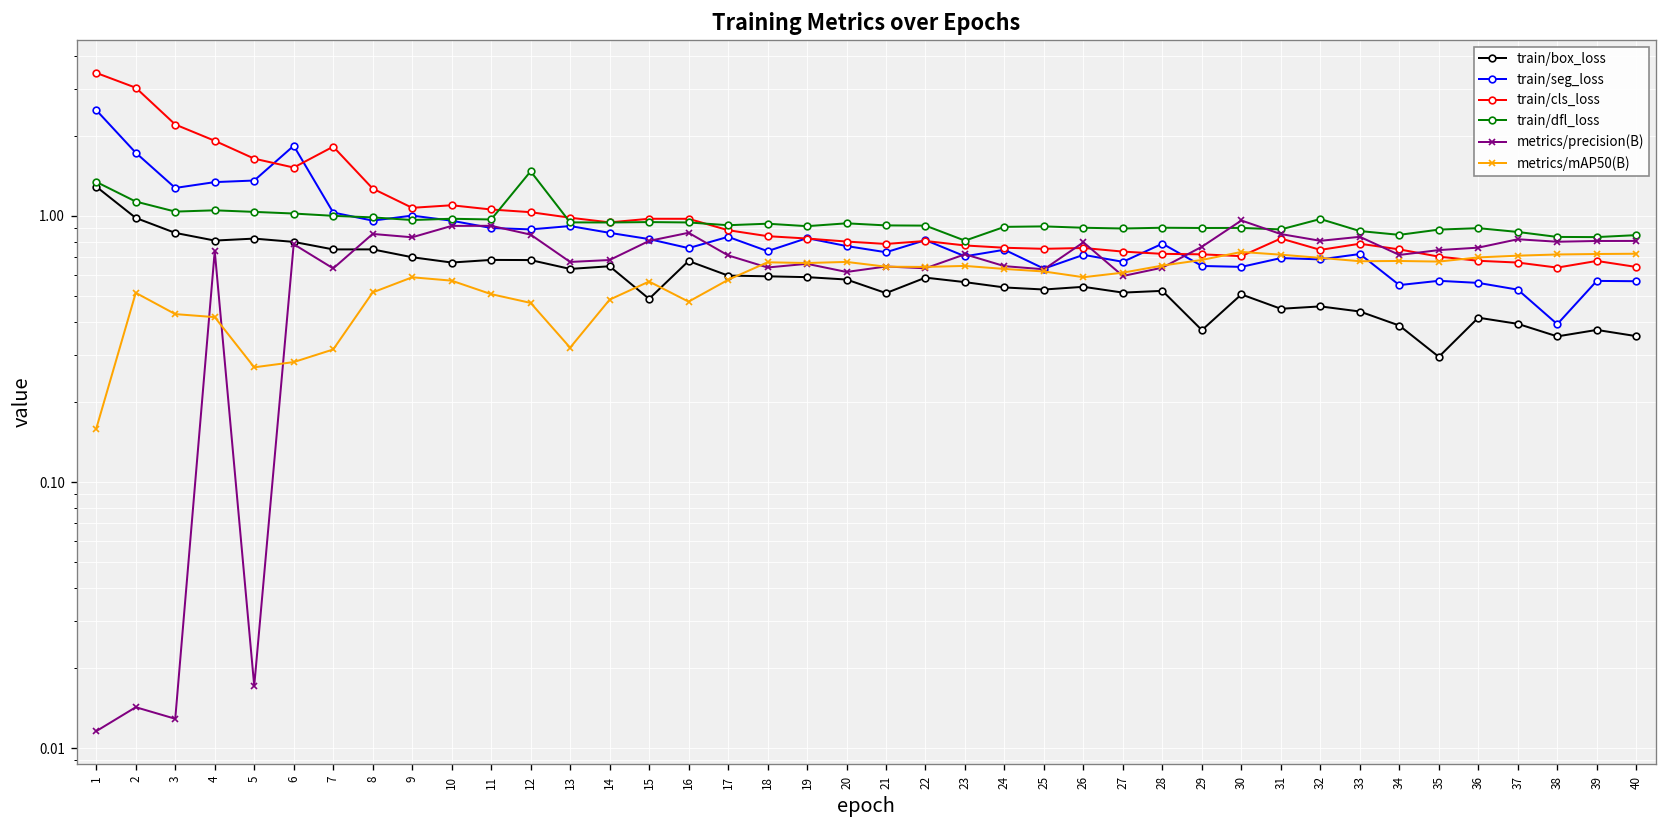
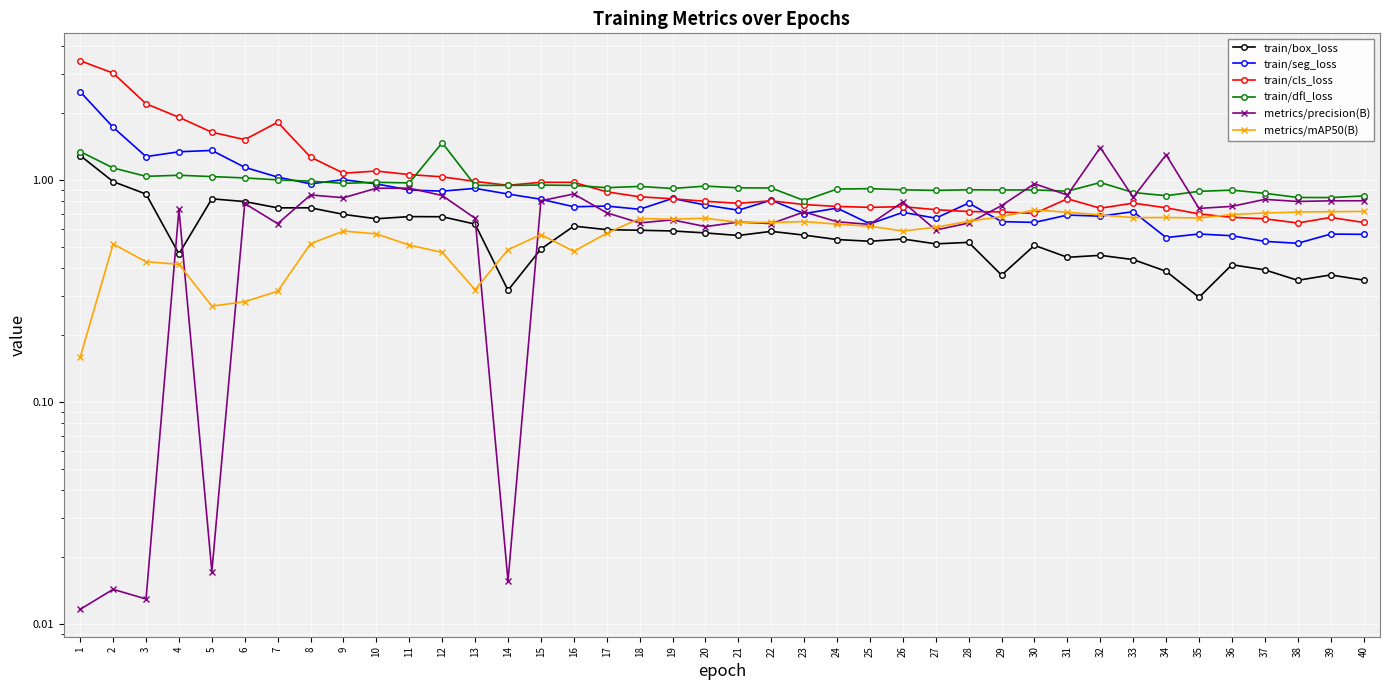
  {
    "train/box_loss": {
      "1": 1.3,
      "2": 1.0,
      "3": 0.86,
-     "4": 0.81,
+     "4": 0.46,
      "5": 0.82,
      "7": 0.75,
      "8": 0.75,
      "9": 0.70,
      "10": 0.67,
      "11": 0.68,
      "12": 0.68,
      "13": 0.63,
-     "14": 0.65,
+     "14": 0.32,
      "15": 0.49,
-     "16": 0.68,
+     "16": 0.62,
      "17": 0.60,
      "18": 0.59,
      "19": 0.59,
      "20": 0.58,
-     "21": 0.51,
+     "21": 0.56,
      "22": 0.59,
      "23": 0.56,
      "24": 0.54,
      "25": 0.53,
      "26": 0.54,
      "27": 0.51,
      "28": 0.52,
      "29": 0.37,
      "30": 0.51,
      "31": 0.45,
      "32": 0.46,
      "33": 0.44,
      "34": 0.39,
      "35": 0.30,
      "36": 0.41,
      "37": 0.39,
      "38": 0.35,
      "39": 0.37,
      "40": 0.35
    },
    "train/seg_loss": {
      "1": 2.5,
      "2": 1.7,
      "3": 1.3,
      "4": 1.3,
      "5": 1.4,
-     "6": 1.8,
+     "6": 1.1,
      "7": 1.0,
      "8": 0.96,
      "9": 1.0,
      "12": 0.89,
      "13": 0.92,
      "14": 0.86,
      "16": 0.76,
-     "17": 0.83,
+     "17": 0.76,
      "18": 0.74,
      "20": 0.77,
      "21": 0.73,
      "26": 0.71,
      "27": 0.67,
      "28": 0.79,
      "29": 0.65,
      "30": 0.64,
      "31": 0.69,
      "33": 0.72,
      "34": 0.55,
      "35": 0.57,
      "36": 0.56,
      "37": 0.53,
-     "38": 0.39,
+     "38": 0.52,
      "39": 0.57,
      "40": 0.57
    },
    "metrics/precision(B)": {
      "1": 0.012,
      "2": 0.014,
      "3": 0.013,
      "4": 0.74,
      "5": 0.017,
      "7": 0.63,
      "8": 0.86,
      "9": 0.83,
      "10": 0.92,
      "12": 0.85,
      "13": 0.67,
-     "14": 0.68,
+     "14": 0.016,
      "16": 0.86,
      "17": 0.71,
      "18": 0.64,
      "20": 0.62,
      "26": 0.80,
      "27": 0.59,
      "29": 0.77,
      "30": 0.96,
      "31": 0.85,
-     "32": 0.81,
+     "32": 1.4,
      "33": 0.83,
-     "34": 0.71,
+     "34": 1.3,
      "35": 0.74,
      "36": 0.76,
      "37": 0.82,
      "38": 0.80,
      "39": 0.80,
      "40": 0.80
    }
  }
